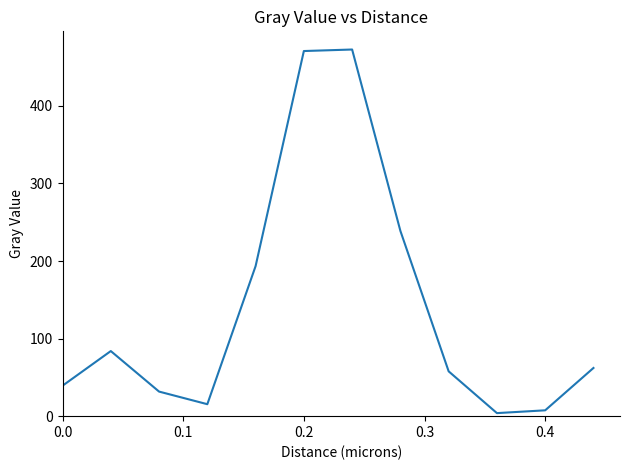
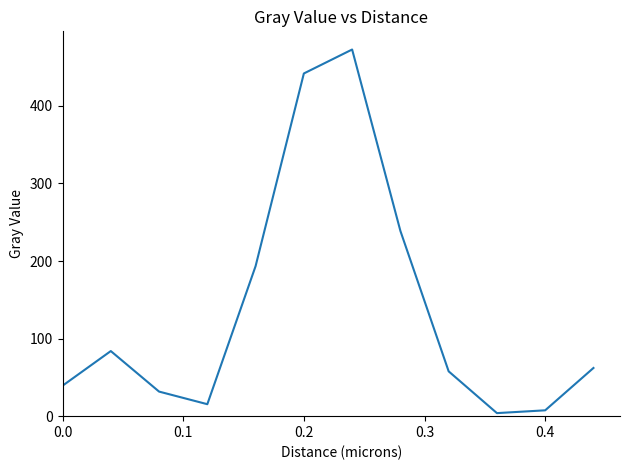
  {
    "0.0": 40,
-   "0.2": 470,
+   "0.2": 440,
    "0.4": 10
  }
